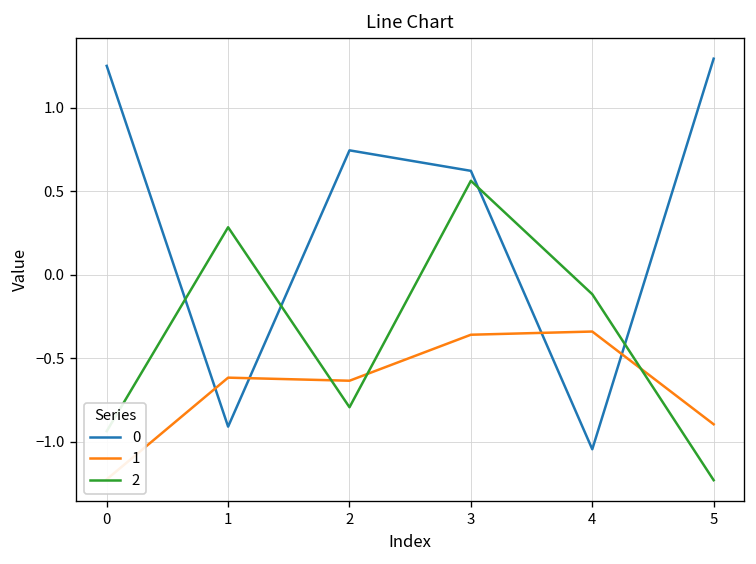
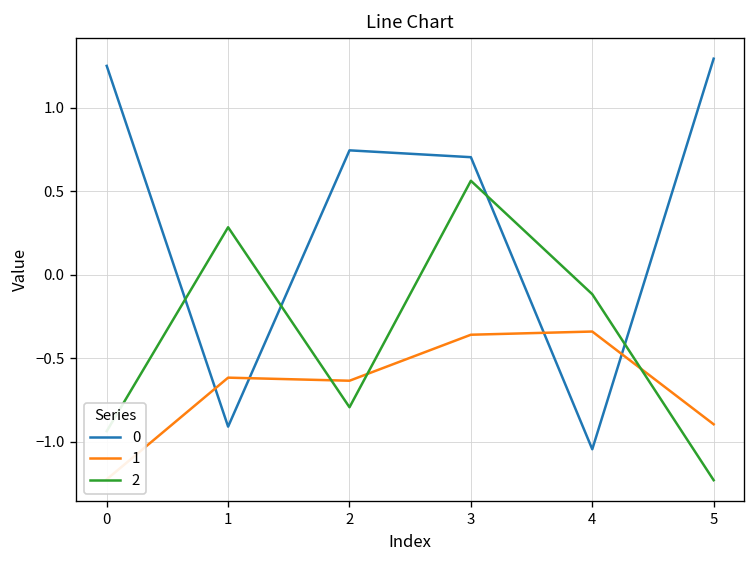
  {
    "0": {
      "0": 1.25,
      "1": -0.91,
      "2": 0.75,
-     "3": 0.62,
+     "3": 0.70,
      "4": -1.04,
      "5": 1.29
    },
    "1": {
      "1": -0.62,
      "2": -0.63,
      "3": -0.36,
      "4": -0.34,
      "5": -0.89
    },
    "2": {
      "1": 0.28,
      "2": -0.79,
      "3": 0.56,
      "4": -0.12,
      "5": -1.23
    }
  }
